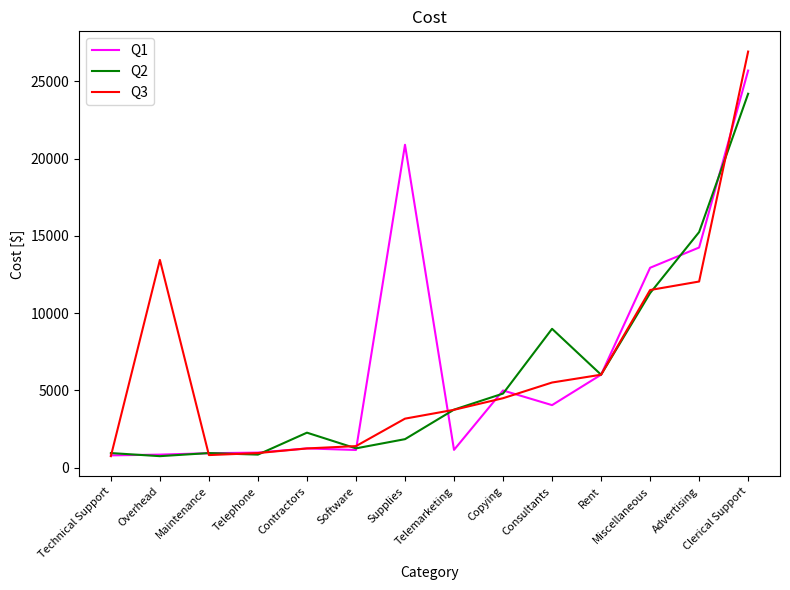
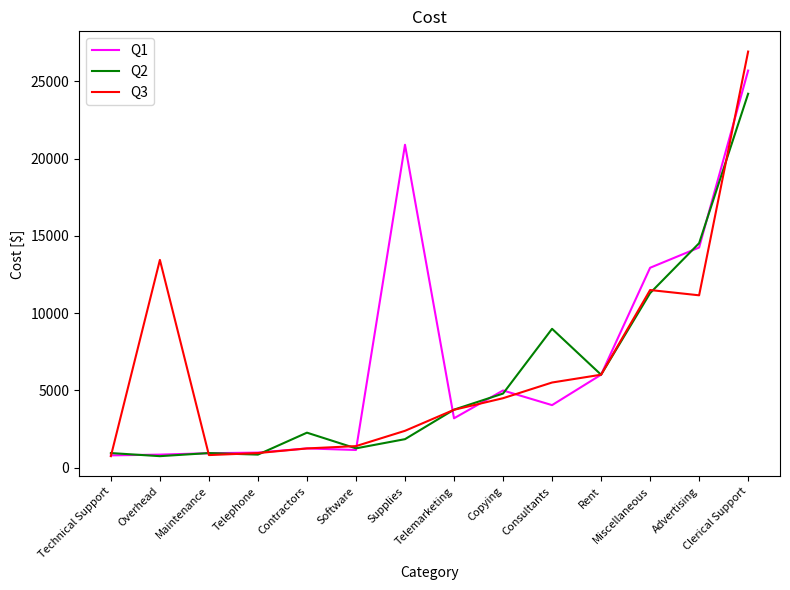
  {
    "Q1": {
      "Supplies": 20900,
-     "Telemarketing": 1200,
+     "Telemarketing": 3200,
      "Copying": 5000,
      "Consultants": 4100,
      "Miscellaneous": 12900,
      "Advertising": 14300,
      "Clerical Support": 25700
    },
    "Q2": {
      "Contractors": 2300,
      "Supplies": 1900,
      "Copying": 4800,
      "Consultants": 9000,
      "Miscellaneous": 11300,
-     "Advertising": 15300,
+     "Advertising": 14500,
      "Clerical Support": 24200
    },
    "Q3": {
      "Overhead": 13400,
-     "Supplies": 3200,
+     "Supplies": 2400,
      "Copying": 4500,
      "Consultants": 5500,
      "Miscellaneous": 11500,
-     "Advertising": 12100,
+     "Advertising": 11200,
      "Clerical Support": 26900
    }
  }
